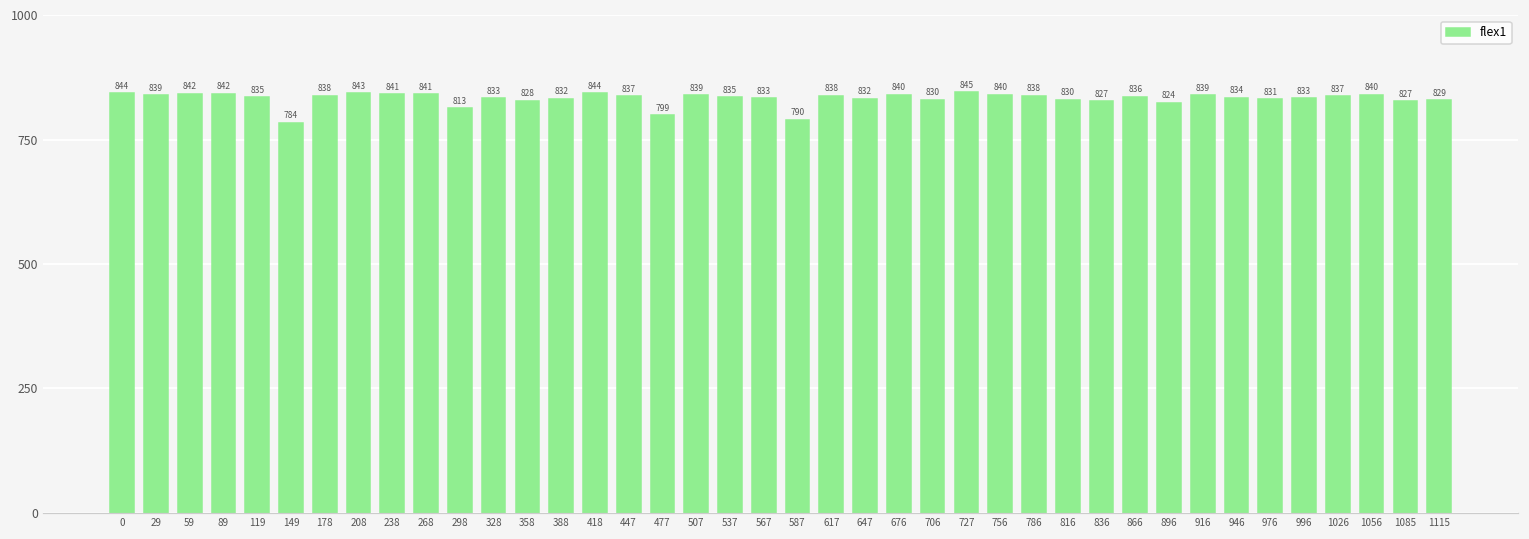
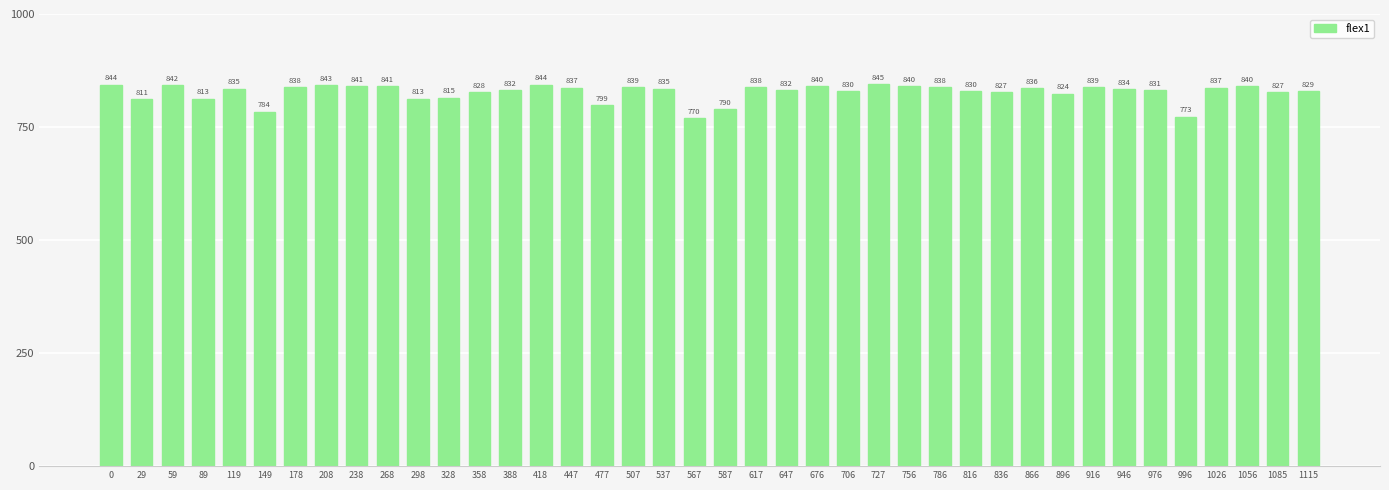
  {
    "0": 844,
-   "29": 839,
+   "29": 811,
    "59": 842,
-   "89": 842,
+   "89": 813,
    "119": 835,
    "149": 784,
    "178": 838,
    "208": 843,
    "238": 841,
    "268": 841,
    "298": 813,
-   "328": 833,
+   "328": 815,
    "358": 828,
    "388": 832,
    "418": 844,
    "447": 837,
    "477": 799,
    "507": 839,
    "537": 835,
-   "567": 833,
+   "567": 770,
    "587": 790,
    "617": 838,
    "647": 832,
    "676": 840,
    "706": 830,
    "727": 845,
    "756": 840,
    "786": 838,
    "816": 830,
    "836": 827,
    "866": 836,
    "896": 824,
    "916": 839,
    "946": 834,
    "976": 831,
-   "996": 833,
+   "996": 773,
    "1026": 837,
    "1056": 840,
    "1085": 827,
    "1115": 829
  }
